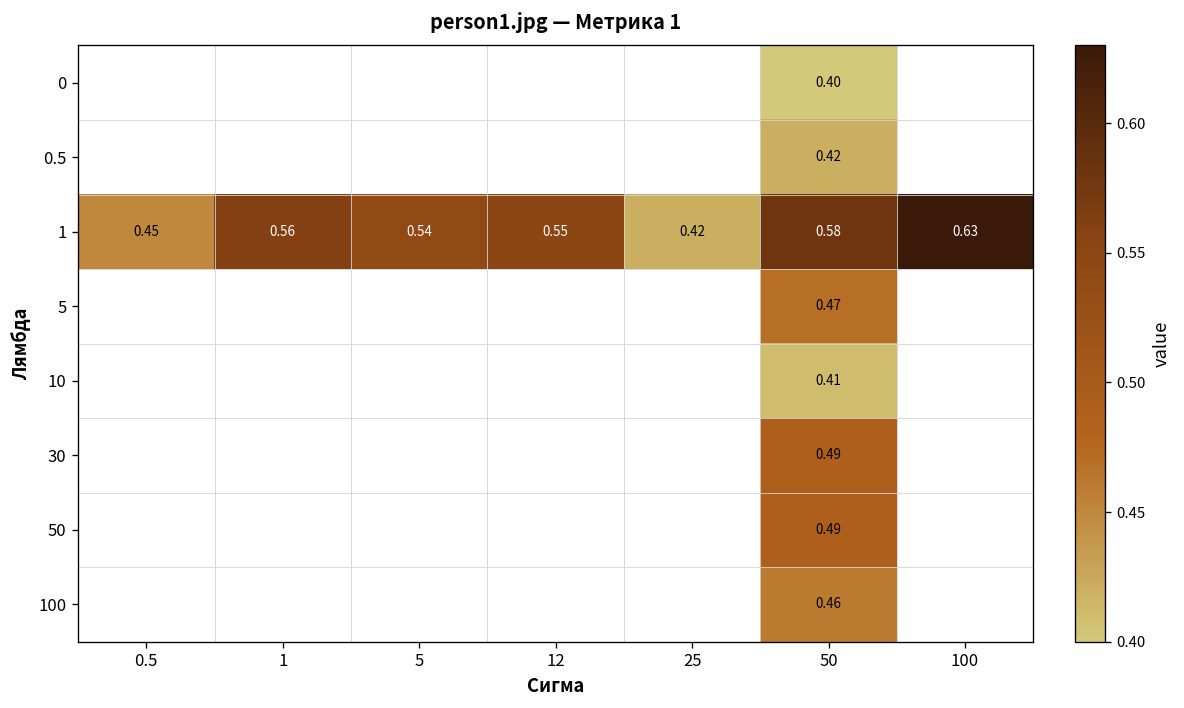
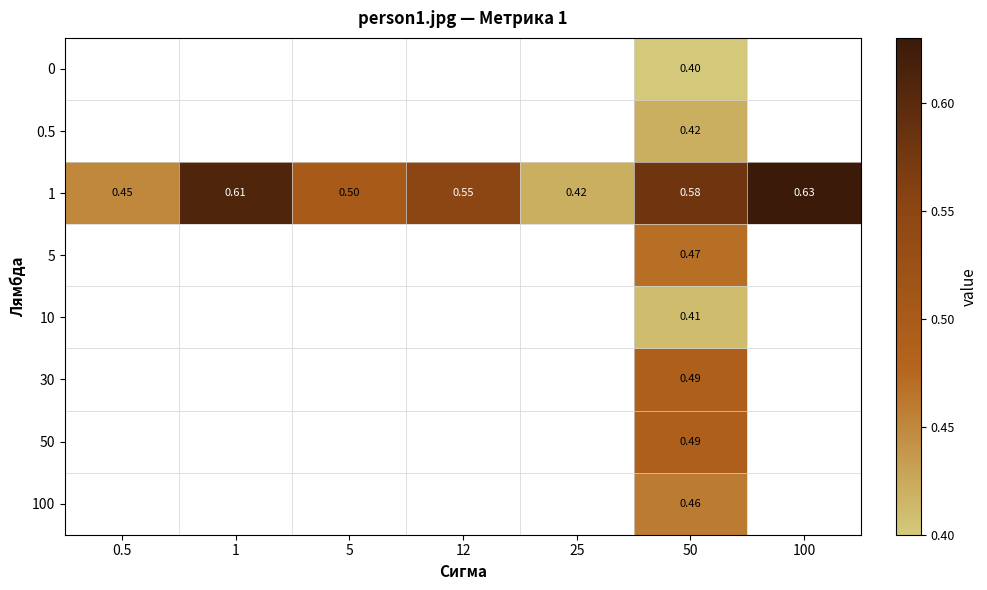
  {
    "0": {
      "50": 0.40
    },
    "0.5": {
      "50": 0.42
    },
    "1": {
      "0.5": 0.45,
-     "1": 0.56,
-     "5": 0.54,
+     "1": 0.61,
+     "5": 0.50,
      "12": 0.55,
      "25": 0.42,
      "50": 0.58,
      "100": 0.63
    },
    "5": {
      "50": 0.47
    },
    "10": {
      "50": 0.41
    },
    "30": {
      "50": 0.49
    },
    "50": {
      "50": 0.49
    },
    "100": {
      "50": 0.46
    }
  }
